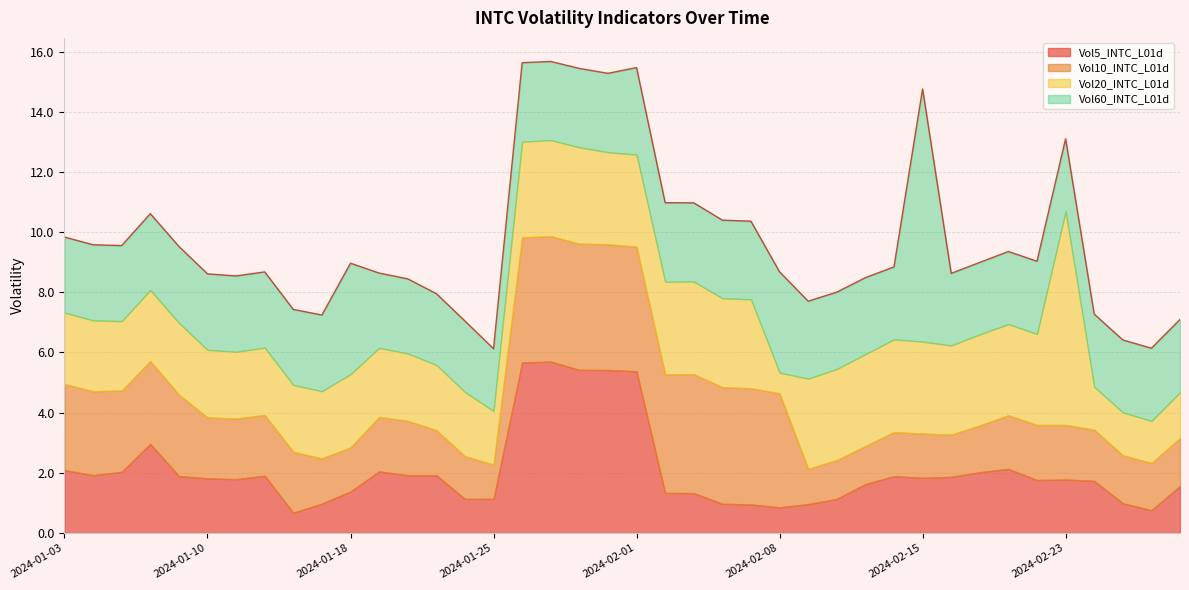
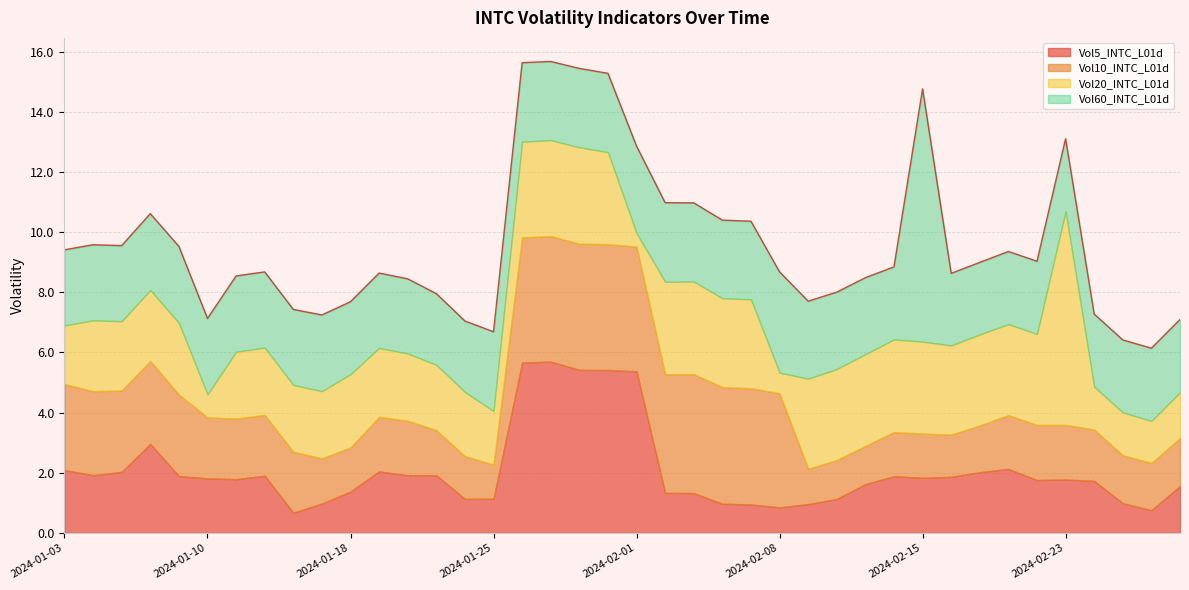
  {
    "Vol20_INTC_L01d": {
-     "2024-01-03": 2.4,
-     "2024-01-10": 2.2,
+     "2024-01-03": 1.9,
+     "2024-01-10": 0.8,
      "2024-01-18": 2.4,
      "2024-01-25": 1.8,
-     "2024-02-01": 3.1,
+     "2024-02-01": 0.4,
      "2024-02-08": 0.7,
      "2024-02-15": 3.1,
      "2024-02-23": 7.1
    },
    "Vol60_INTC_L01d": {
      "2024-01-03": 2.5,
      "2024-01-10": 2.5,
-     "2024-01-18": 3.7,
-     "2024-01-25": 2.1,
+     "2024-01-18": 2.4,
+     "2024-01-25": 2.6,
      "2024-02-01": 2.9,
      "2024-02-08": 3.4,
      "2024-02-15": 8.4,
      "2024-02-23": 2.4
    }
  }
